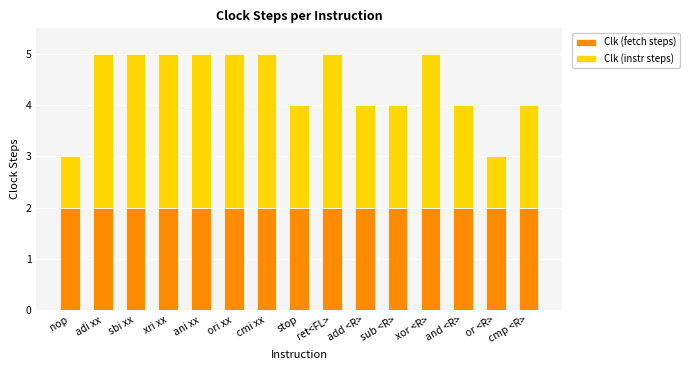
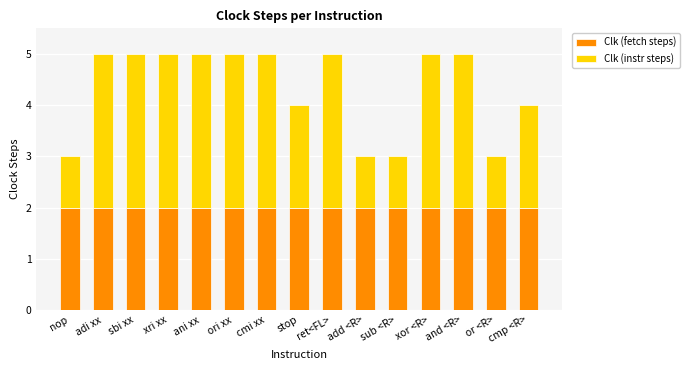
  {
    "Clk (fetch steps)": {
      "nop": 2,
      "adi xx": 2,
      "sbi xx": 2,
      "xri xx": 2,
      "ani xx": 2,
      "ori xx": 2,
      "cmi xx": 2,
      "stop": 2,
      "ret<FL>": 2,
      "add <R>": 2,
      "sub <R>": 2,
      "xor <R>": 2,
      "and <R>": 2,
      "or <R>": 2,
      "cmp <R>": 2
    },
    "Clk (instr steps)": {
      "nop": 1,
      "adi xx": 3,
      "sbi xx": 3,
      "xri xx": 3,
      "ani xx": 3,
      "ori xx": 3,
      "cmi xx": 3,
      "stop": 2,
      "ret<FL>": 3,
-     "add <R>": 2,
-     "sub <R>": 2,
+     "add <R>": 1,
+     "sub <R>": 1,
      "xor <R>": 3,
-     "and <R>": 2,
+     "and <R>": 3,
      "or <R>": 1,
      "cmp <R>": 2
    }
  }
